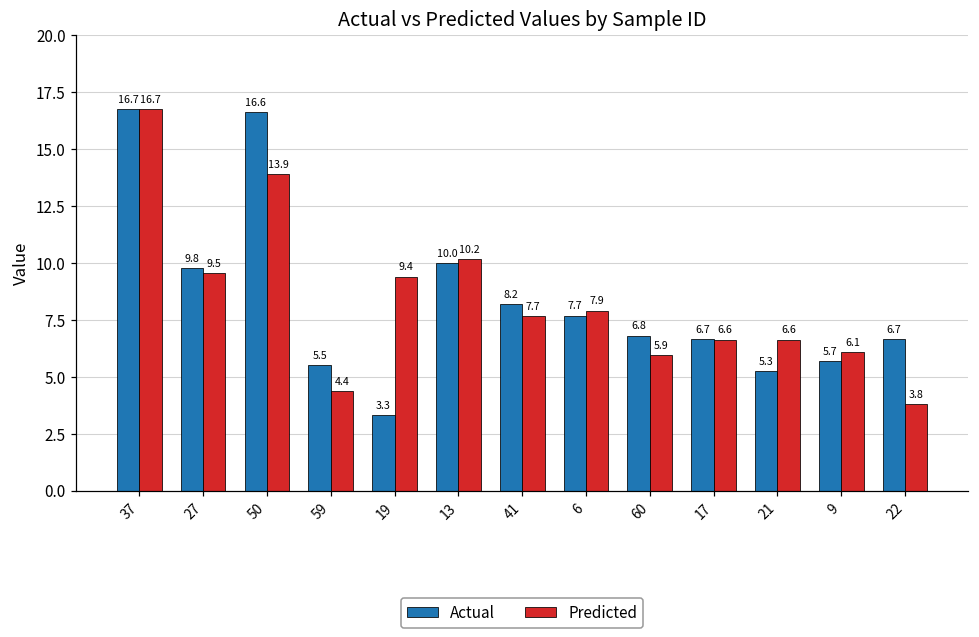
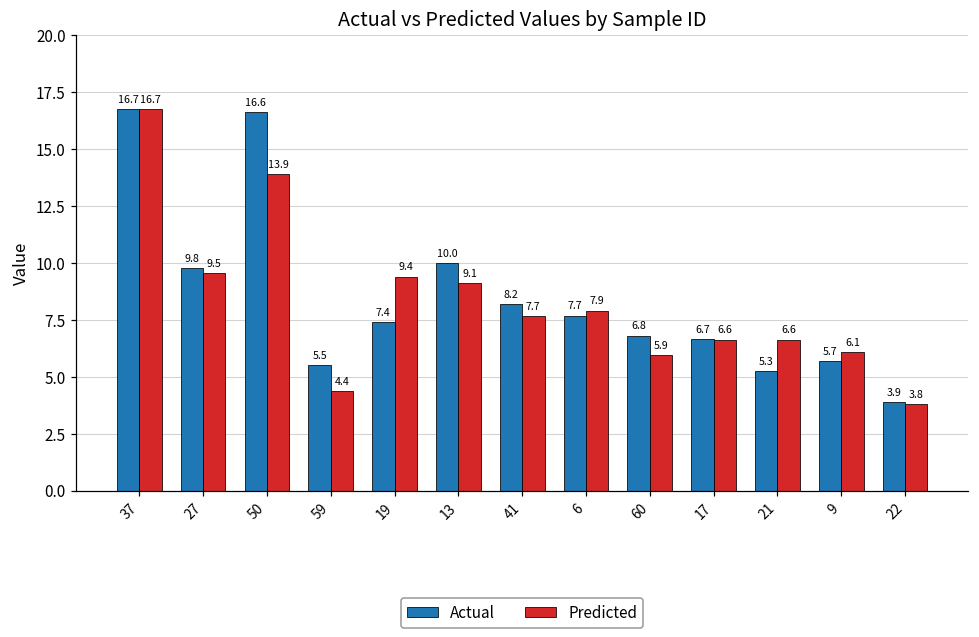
  {
    "Actual": {
      "37": 16.7,
      "27": 9.8,
      "50": 16.6,
      "59": 5.5,
-     "19": 3.3,
+     "19": 7.4,
      "13": 10.0,
      "41": 8.2,
      "6": 7.7,
      "60": 6.8,
      "17": 6.7,
      "21": 5.3,
      "9": 5.7,
-     "22": 6.7
+     "22": 3.9
    },
    "Predicted": {
      "37": 16.7,
      "27": 9.5,
      "50": 13.9,
      "59": 4.4,
      "19": 9.4,
-     "13": 10.2,
+     "13": 9.1,
      "41": 7.7,
      "6": 7.9,
      "60": 5.9,
      "17": 6.6,
      "21": 6.6,
      "9": 6.1,
      "22": 3.8
    }
  }
